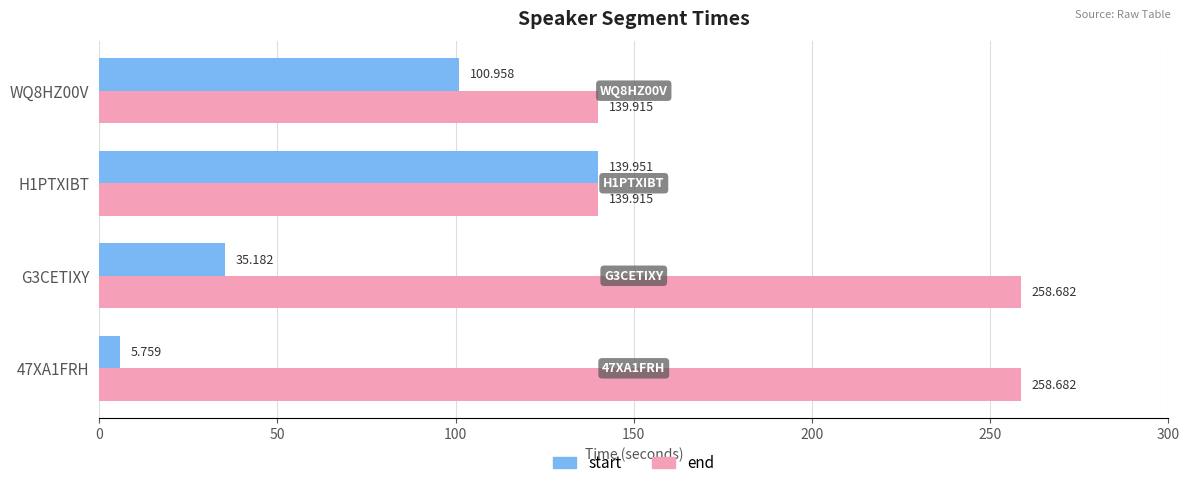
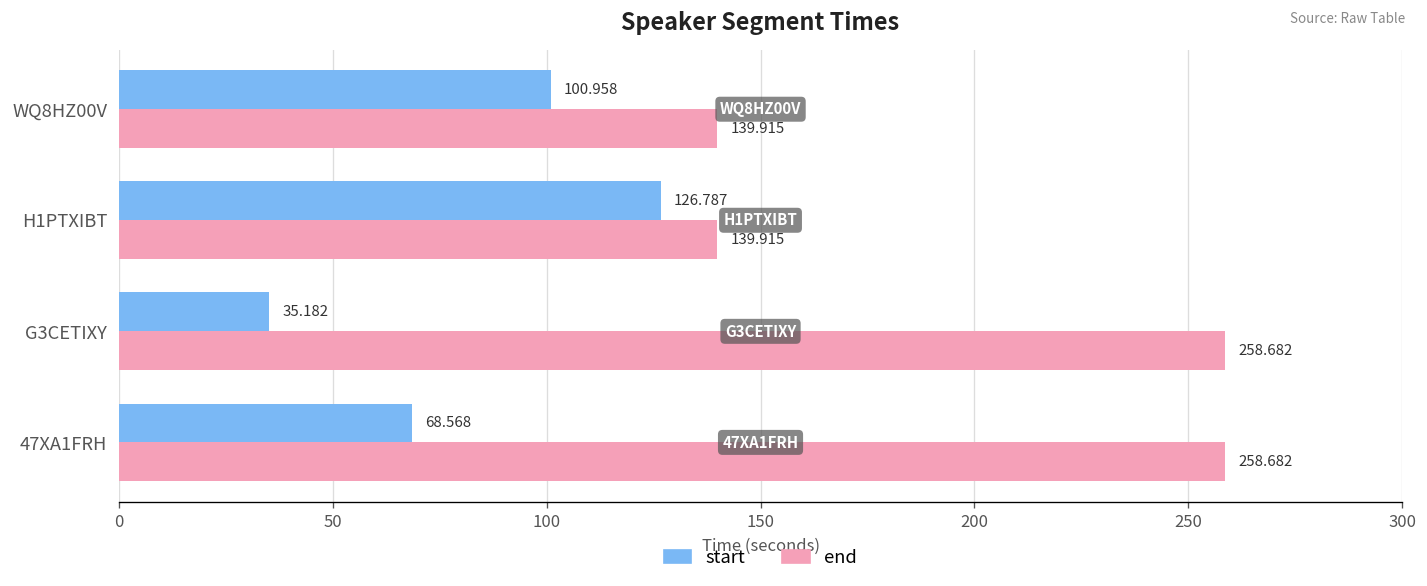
  {
    "start": {
      "WQ8HZ00V": 100.958,
-     "H1PTXIBT": 139.951,
+     "H1PTXIBT": 126.787,
      "G3CETIXY": 35.182,
-     "47XA1FRH": 5.759
+     "47XA1FRH": 68.568
    },
    "end": {
      "G3CETIXY": 258.682,
      "47XA1FRH": 258.682
    }
  }
